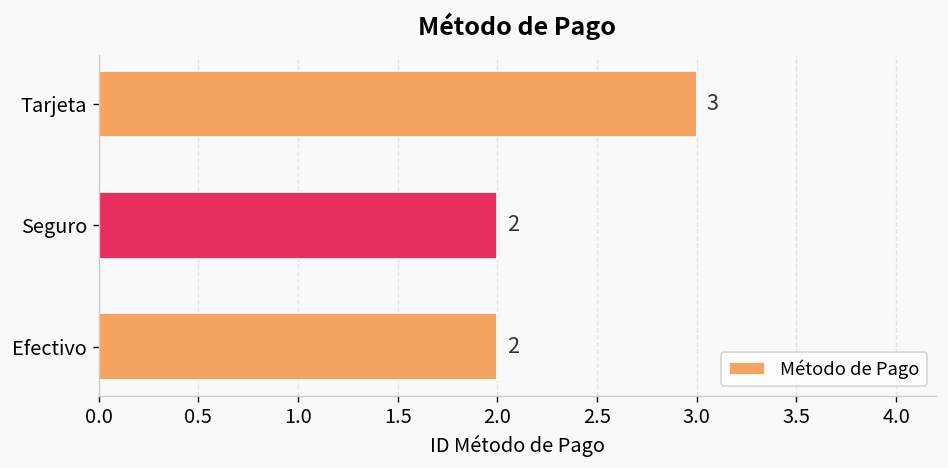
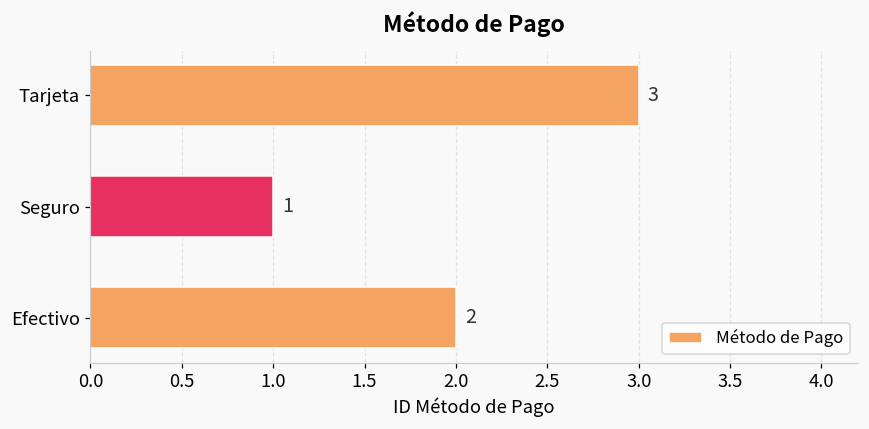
  {
    "Tarjeta": 3,
-   "Seguro": 2,
+   "Seguro": 1,
    "Efectivo": 2
  }
